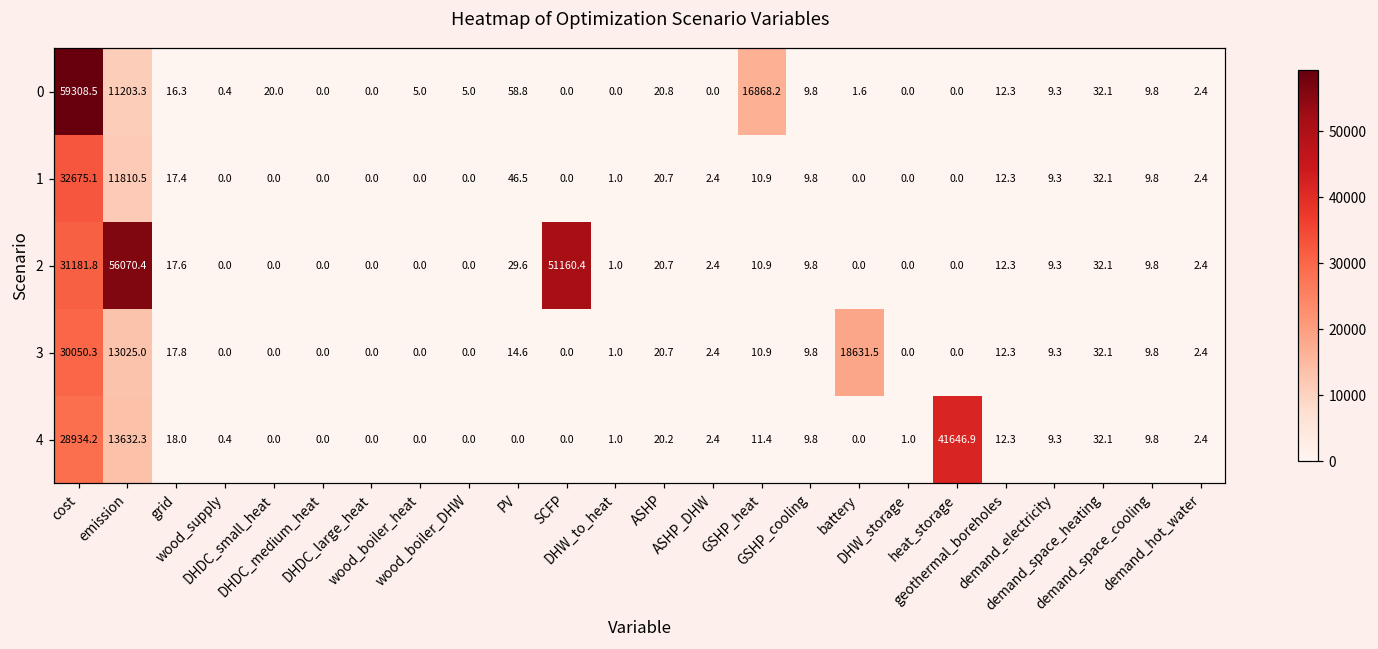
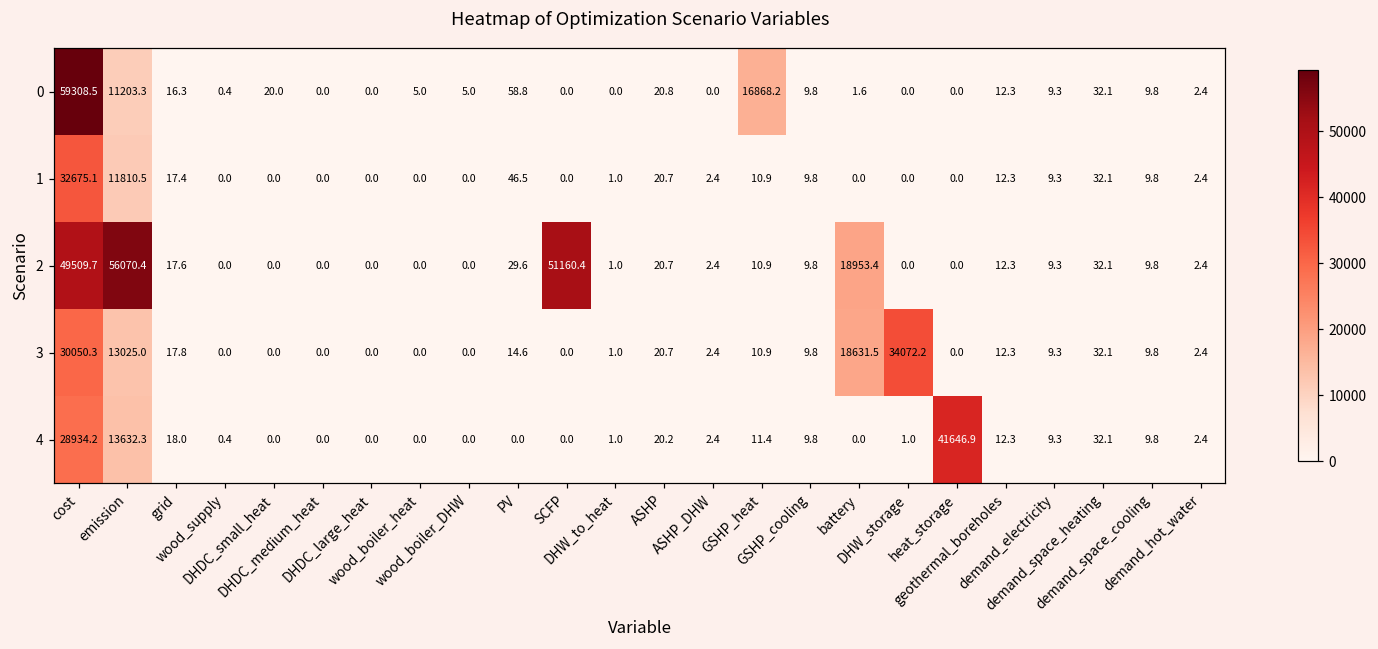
  {
    "0": {
      "cost": 59308.5,
      "emission": 11203.3,
      "grid": 16.3,
      "wood_supply": 0.4,
      "DHDC_small_heat": 20.0,
      "DHDC_medium_heat": 0.0,
      "DHDC_large_heat": 0.0,
      "wood_boiler_heat": 5.0,
      "wood_boiler_DHW": 5.0,
      "PV": 58.8,
      "SCFP": 0.0,
      "DHW_to_heat": 0.0,
      "ASHP": 20.8,
      "ASHP_DHW": 0.0,
      "GSHP_heat": 16868.2,
      "GSHP_cooling": 9.8,
      "battery": 1.6,
      "DHW_storage": 0.0,
      "heat_storage": 0.0,
      "geothermal_boreholes": 12.3,
      "demand_electricity": 9.3,
      "demand_space_heating": 32.1,
      "demand_space_cooling": 9.8,
      "demand_hot_water": 2.4
    },
    "1": {
      "cost": 32675.1,
      "emission": 11810.5,
      "grid": 17.4,
      "wood_supply": 0.0,
      "DHDC_small_heat": 0.0,
      "DHDC_medium_heat": 0.0,
      "DHDC_large_heat": 0.0,
      "wood_boiler_heat": 0.0,
      "wood_boiler_DHW": 0.0,
      "PV": 46.5,
      "SCFP": 0.0,
      "DHW_to_heat": 1.0,
      "ASHP": 20.7,
      "ASHP_DHW": 2.4,
      "GSHP_heat": 10.9,
      "GSHP_cooling": 9.8,
      "battery": 0.0,
      "DHW_storage": 0.0,
      "heat_storage": 0.0,
      "geothermal_boreholes": 12.3,
      "demand_electricity": 9.3,
      "demand_space_heating": 32.1,
      "demand_space_cooling": 9.8,
      "demand_hot_water": 2.4
    },
    "2": {
-     "cost": 31181.8,
+     "cost": 49509.7,
      "emission": 56070.4,
      "grid": 17.6,
      "wood_supply": 0.0,
      "DHDC_small_heat": 0.0,
      "DHDC_medium_heat": 0.0,
      "DHDC_large_heat": 0.0,
      "wood_boiler_heat": 0.0,
      "wood_boiler_DHW": 0.0,
      "PV": 29.6,
      "SCFP": 51160.4,
      "DHW_to_heat": 1.0,
      "ASHP": 20.7,
      "ASHP_DHW": 2.4,
      "GSHP_heat": 10.9,
      "GSHP_cooling": 9.8,
-     "battery": 0.0,
+     "battery": 18953.4,
      "DHW_storage": 0.0,
      "heat_storage": 0.0,
      "geothermal_boreholes": 12.3,
      "demand_electricity": 9.3,
      "demand_space_heating": 32.1,
      "demand_space_cooling": 9.8,
      "demand_hot_water": 2.4
    },
    "3": {
      "cost": 30050.3,
      "emission": 13025.0,
      "grid": 17.8,
      "wood_supply": 0.0,
      "DHDC_small_heat": 0.0,
      "DHDC_medium_heat": 0.0,
      "DHDC_large_heat": 0.0,
      "wood_boiler_heat": 0.0,
      "wood_boiler_DHW": 0.0,
      "PV": 14.6,
      "SCFP": 0.0,
      "DHW_to_heat": 1.0,
      "ASHP": 20.7,
      "ASHP_DHW": 2.4,
      "GSHP_heat": 10.9,
      "GSHP_cooling": 9.8,
      "battery": 18631.5,
-     "DHW_storage": 0.0,
+     "DHW_storage": 34072.2,
      "heat_storage": 0.0,
      "geothermal_boreholes": 12.3,
      "demand_electricity": 9.3,
      "demand_space_heating": 32.1,
      "demand_space_cooling": 9.8,
      "demand_hot_water": 2.4
    },
    "4": {
      "cost": 28934.2,
      "emission": 13632.3,
      "grid": 18.0,
      "wood_supply": 0.4,
      "DHDC_small_heat": 0.0,
      "DHDC_medium_heat": 0.0,
      "DHDC_large_heat": 0.0,
      "wood_boiler_heat": 0.0,
      "wood_boiler_DHW": 0.0,
      "PV": 0.0,
      "SCFP": 0.0,
      "DHW_to_heat": 1.0,
      "ASHP": 20.2,
      "ASHP_DHW": 2.4,
      "GSHP_heat": 11.4,
      "GSHP_cooling": 9.8,
      "battery": 0.0,
      "DHW_storage": 1.0,
      "heat_storage": 41646.9,
      "geothermal_boreholes": 12.3,
      "demand_electricity": 9.3,
      "demand_space_heating": 32.1,
      "demand_space_cooling": 9.8,
      "demand_hot_water": 2.4
    }
  }
